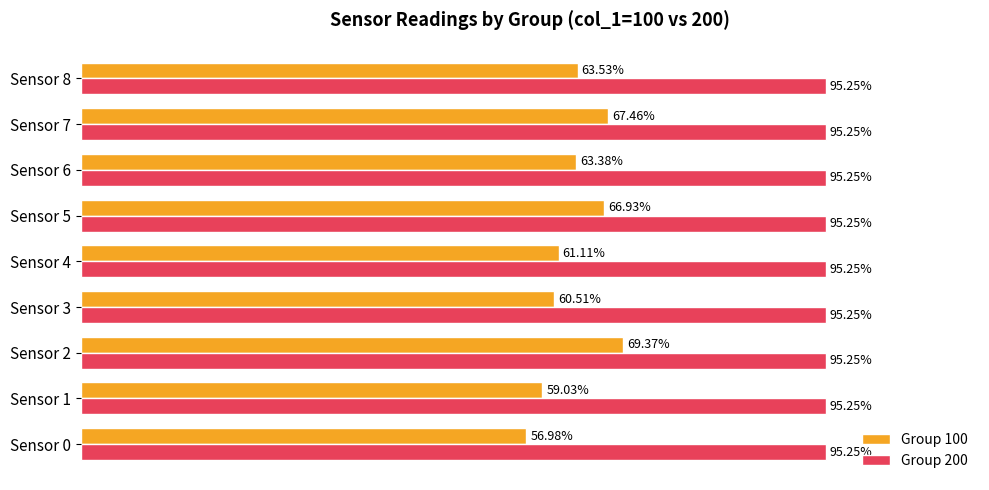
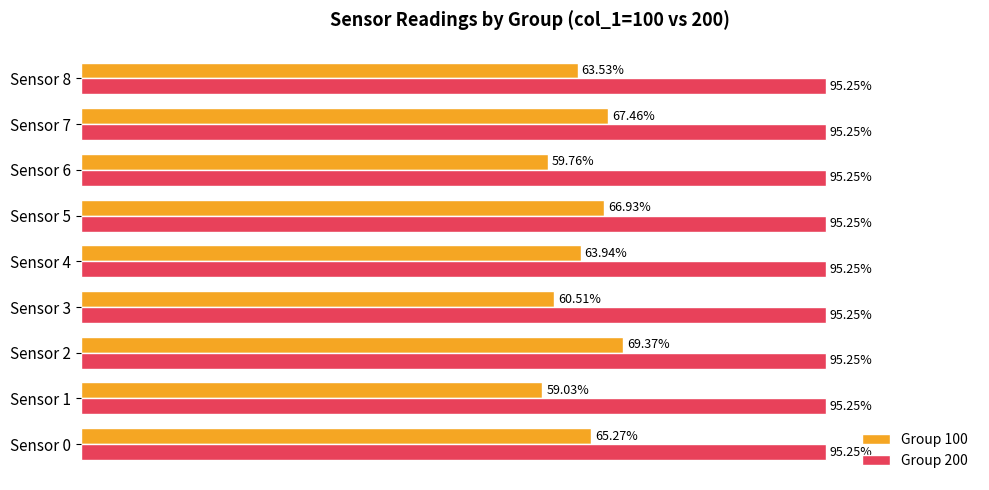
  {
    "Group 100": {
      "Sensor 8": "63.53%",
      "Sensor 7": "67.46%",
-     "Sensor 6": "63.38%",
+     "Sensor 6": "59.76%",
      "Sensor 5": "66.93%",
-     "Sensor 4": "61.11%",
+     "Sensor 4": "63.94%",
      "Sensor 3": "60.51%",
      "Sensor 2": "69.37%",
      "Sensor 1": "59.03%",
-     "Sensor 0": "56.98%"
+     "Sensor 0": "65.27%"
    },
    "Group 200": {
      "Sensor 8": "95.25%",
      "Sensor 7": "95.25%",
      "Sensor 6": "95.25%",
      "Sensor 5": "95.25%",
      "Sensor 4": "95.25%",
      "Sensor 3": "95.25%",
      "Sensor 2": "95.25%",
      "Sensor 1": "95.25%",
      "Sensor 0": "95.25%"
    }
  }
